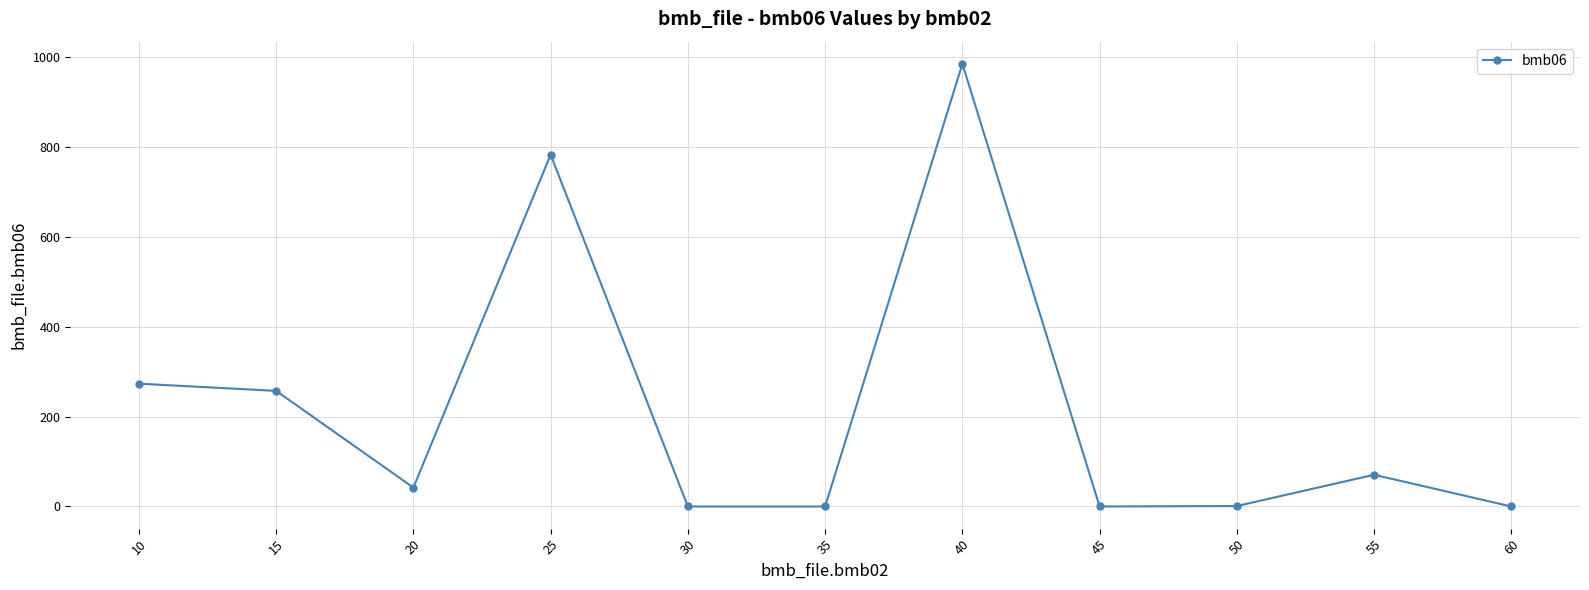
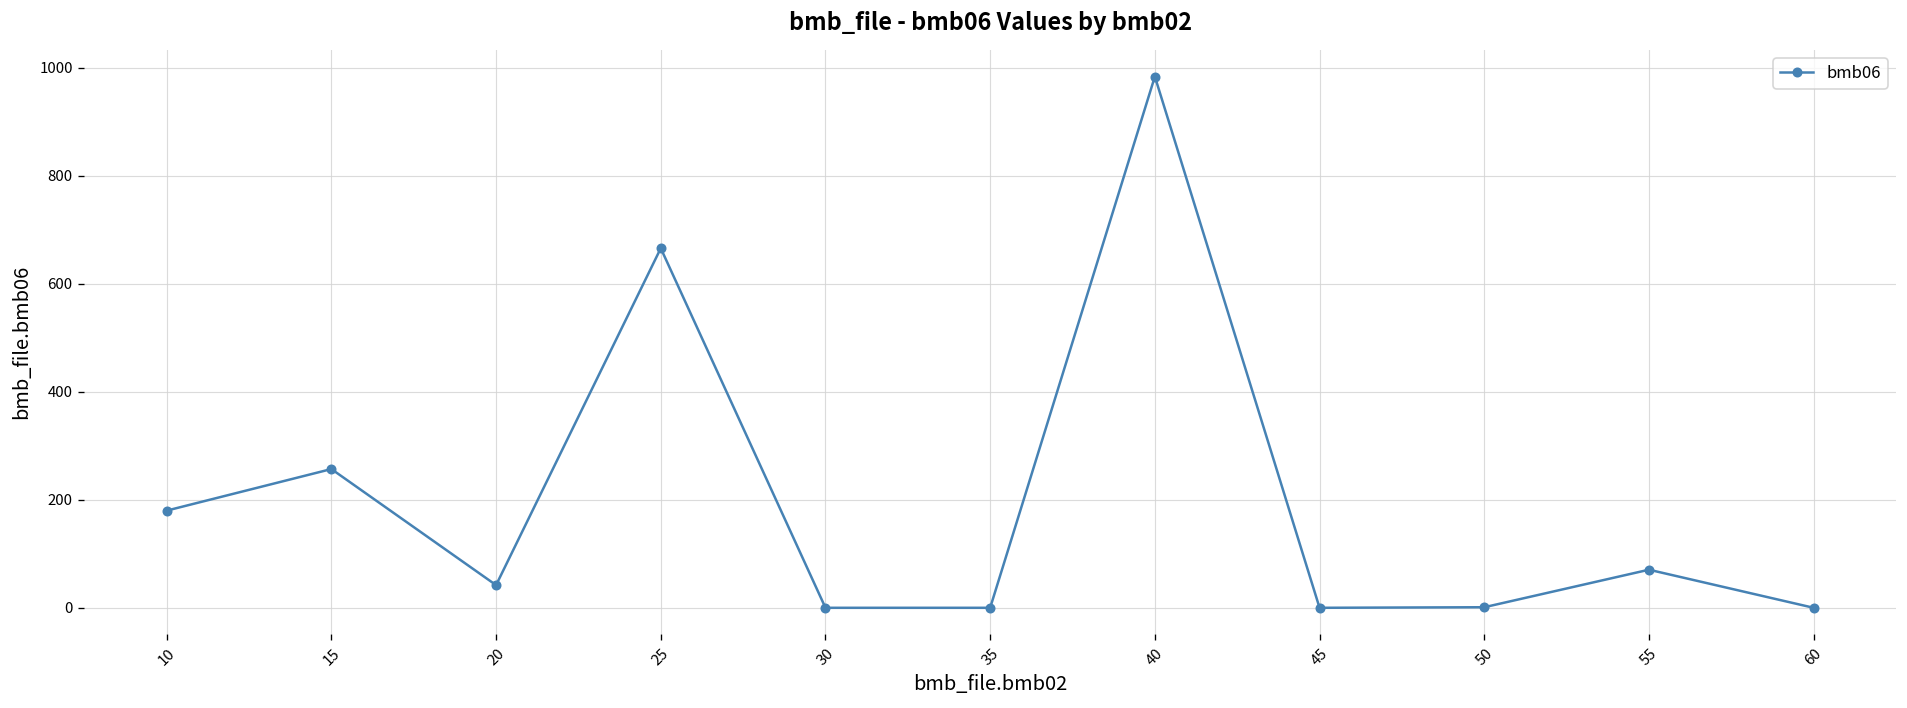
  {
-   "10": 270,
+   "10": 180,
    "15": 260,
    "20": 40,
-   "25": 780,
+   "25": 670,
    "30": 0,
    "35": 0,
    "40": 980,
    "45": 0,
    "50": 0,
    "55": 70,
    "60": 0
  }
